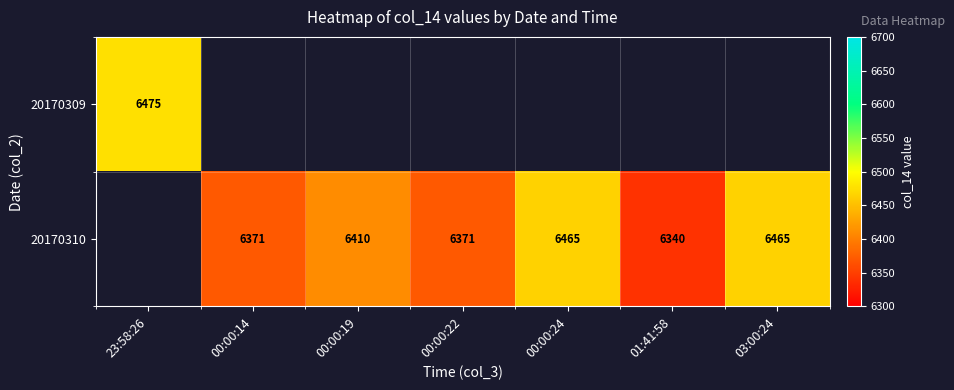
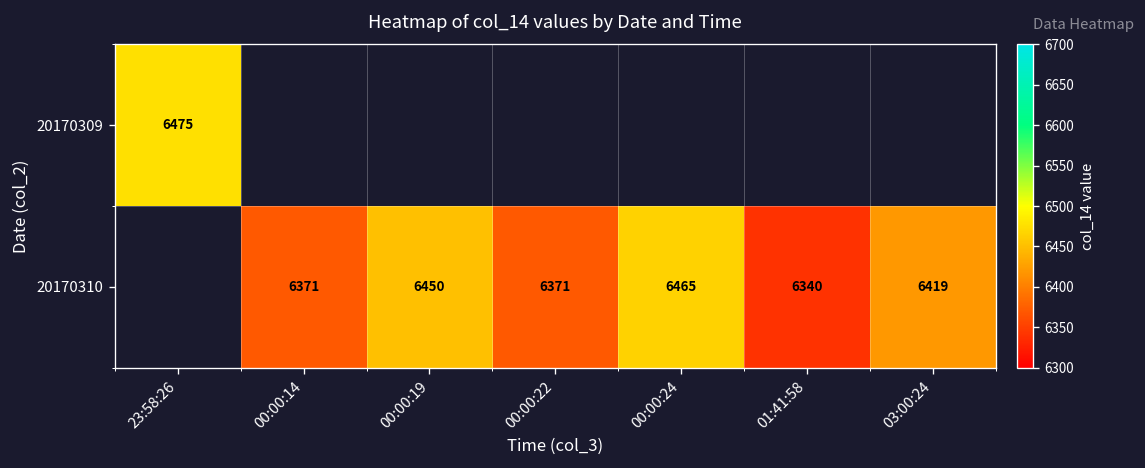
  {
    "20170309": {
      "23:58:26": 6475
    },
    "20170310": {
      "00:00:14": 6371,
-     "00:00:19": 6410,
+     "00:00:19": 6450,
      "00:00:22": 6371,
      "00:00:24": 6465,
      "01:41:58": 6340,
-     "03:00:24": 6465
+     "03:00:24": 6419
    }
  }
